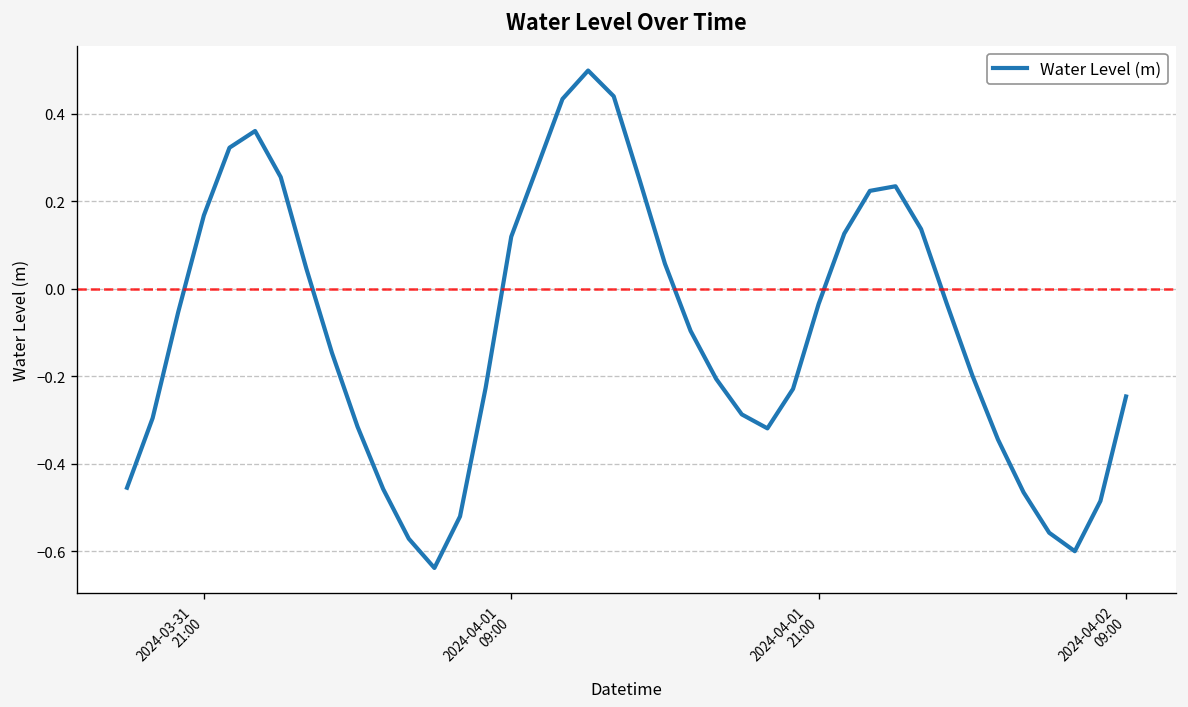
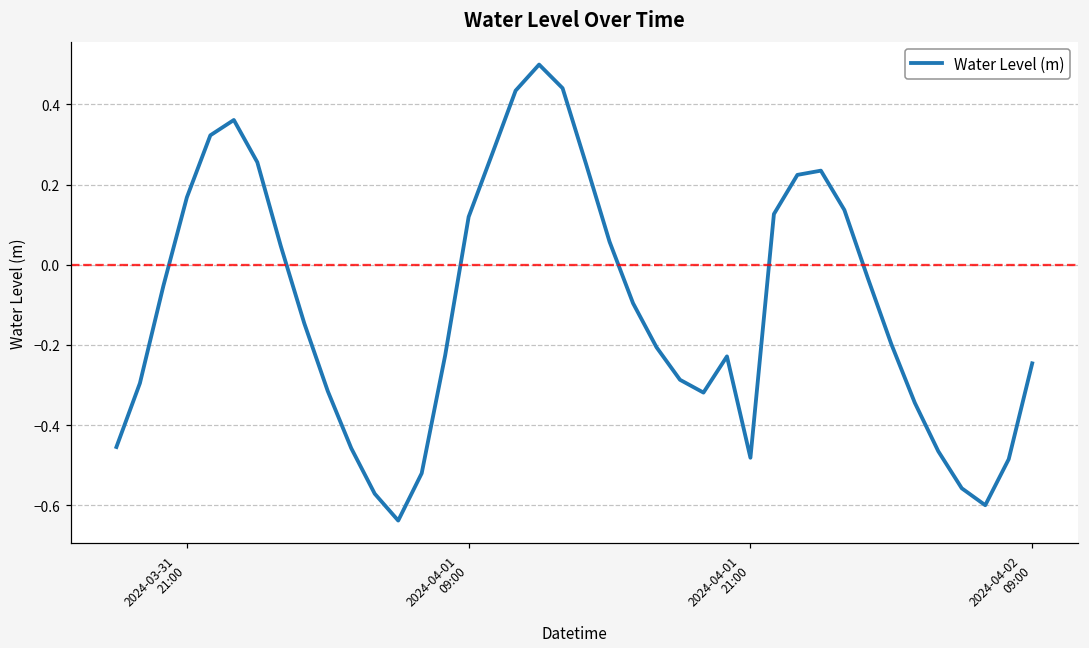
  {
    "2024-03-31 21:00": 0.17,
    "2024-04-01 09:00": 0.12,
-   "2024-04-01 21:00": -0.03,
+   "2024-04-01 21:00": -0.48,
    "2024-04-02 09:00": -0.25
  }
